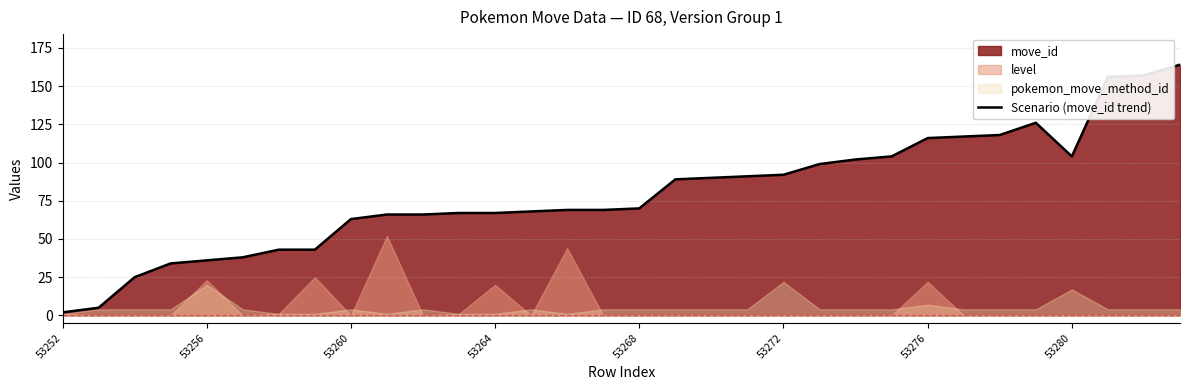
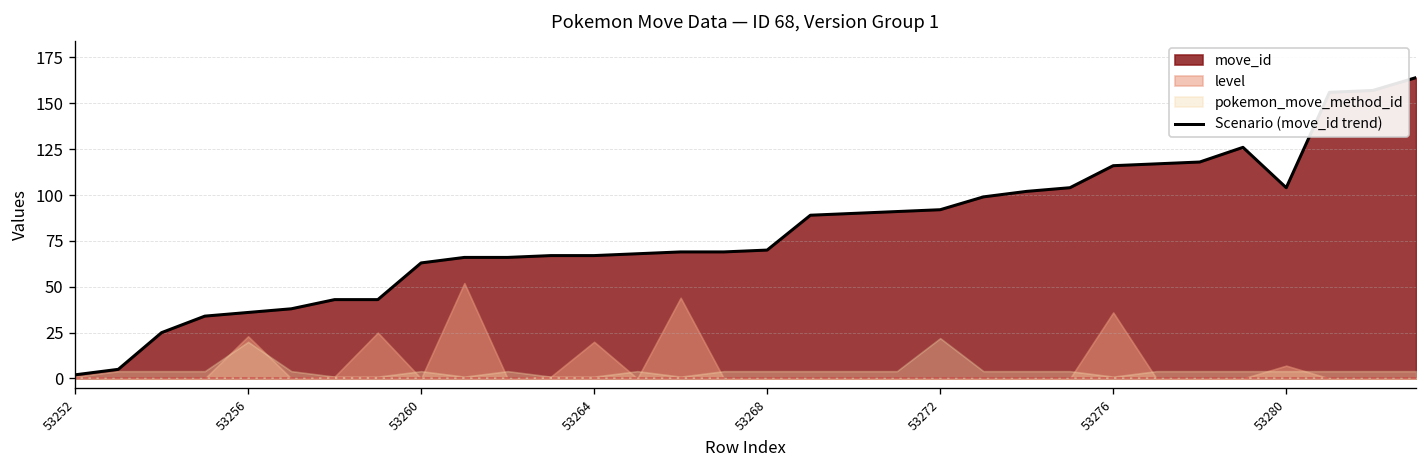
  {
    "move_id": {
      "53256": 36,
      "53260": 63,
      "53264": 67,
      "53268": 70,
      "53272": 92,
      "53276": 116,
      "53280": 104
    },
    "level": {
      "53256": 23,
      "53260": 0,
      "53264": 20,
      "53268": 0,
      "53272": 0,
-     "53276": 22,
-     "53280": 0
+     "53276": 36,
+     "53280": 7
    },
    "pokemon_move_method_id": {
      "53256": 20,
      "53260": 4,
      "53268": 4,
      "53272": 22,
-     "53276": 7,
-     "53280": 17
+     "53276": 1,
+     "53280": 4
    }
  }
